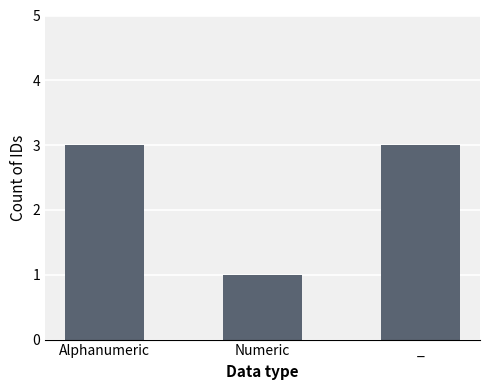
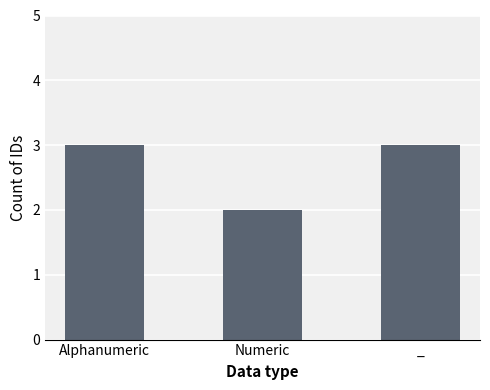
  {
    "Alphanumeric": 3,
-   "Numeric": 1,
+   "Numeric": 2,
    "_": 3
  }
